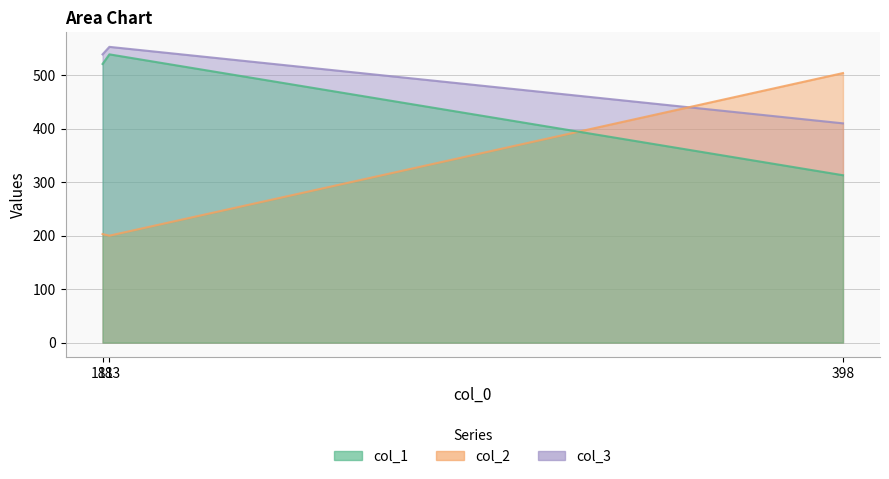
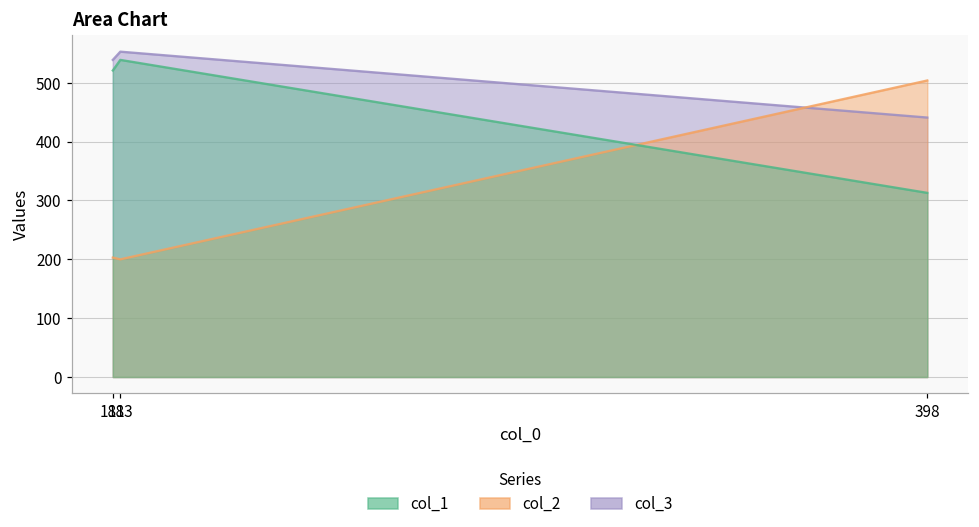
  {
    "col_3": {
-     "398": 410
+     "398": 440
    },
    "col_2": {
      "398": 500
    },
    "col_1": {
      "398": 310
    }
  }
